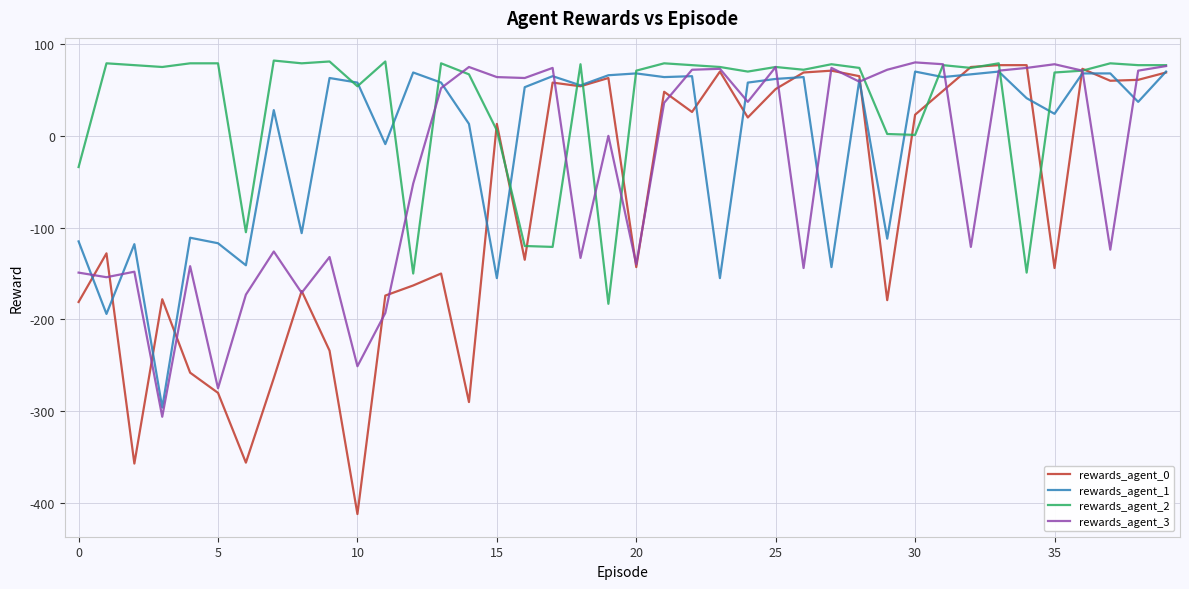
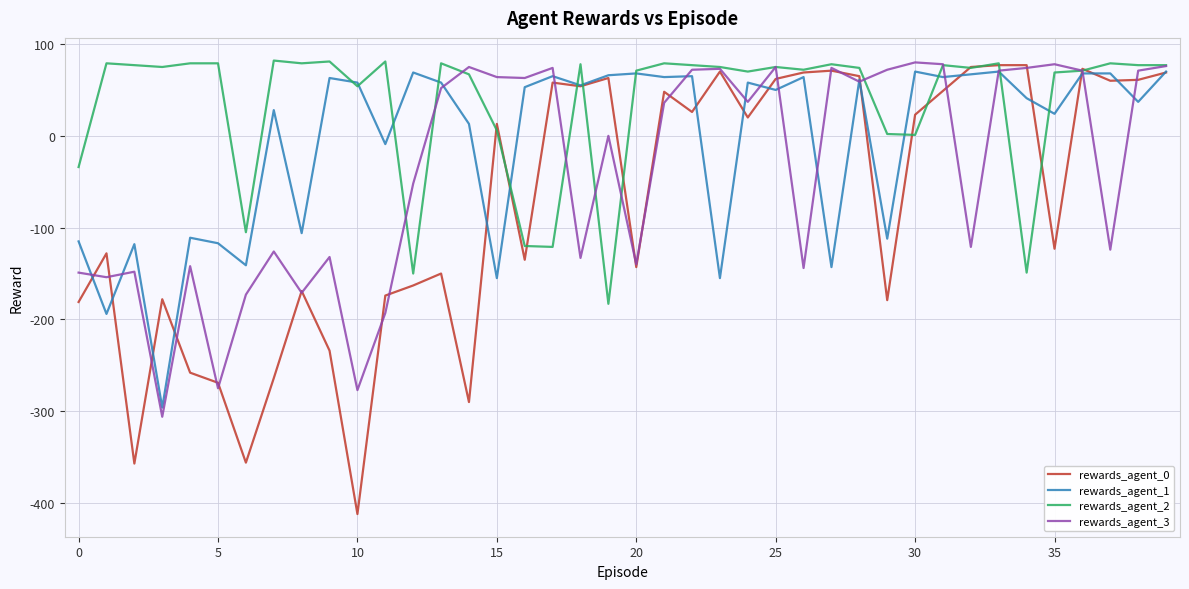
  {
    "rewards_agent_0": {
      "0": -180,
-     "5": -280,
+     "5": -270,
      "10": -410,
      "15": 10,
      "20": -140,
-     "25": 50,
+     "25": 60,
      "30": 20,
-     "35": -140
+     "35": -120
    },
    "rewards_agent_1": {
      "0": -120,
      "5": -120,
      "10": 60,
      "15": -160,
      "20": 70,
-     "25": 60,
+     "25": 50,
      "30": 70,
      "35": 20
    },
    "rewards_agent_2": {
      "0": -30,
      "5": 80,
      "10": 50,
      "15": 10,
      "20": 70,
      "30": 0,
      "35": 70
    },
    "rewards_agent_3": {
      "0": -150,
      "5": -280,
-     "10": -250,
+     "10": -280,
      "15": 60,
      "20": -140,
      "30": 80,
      "35": 80
    }
  }
